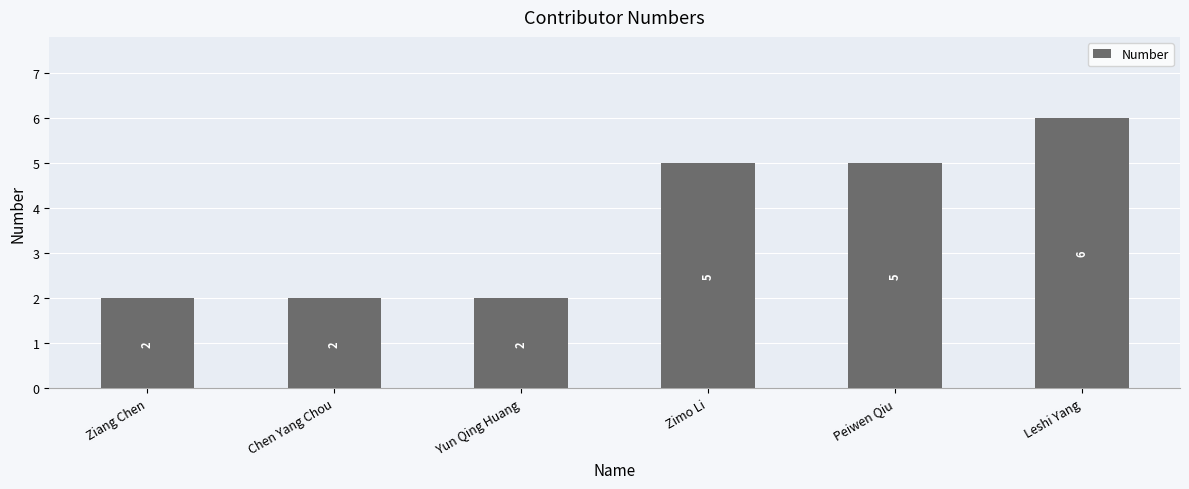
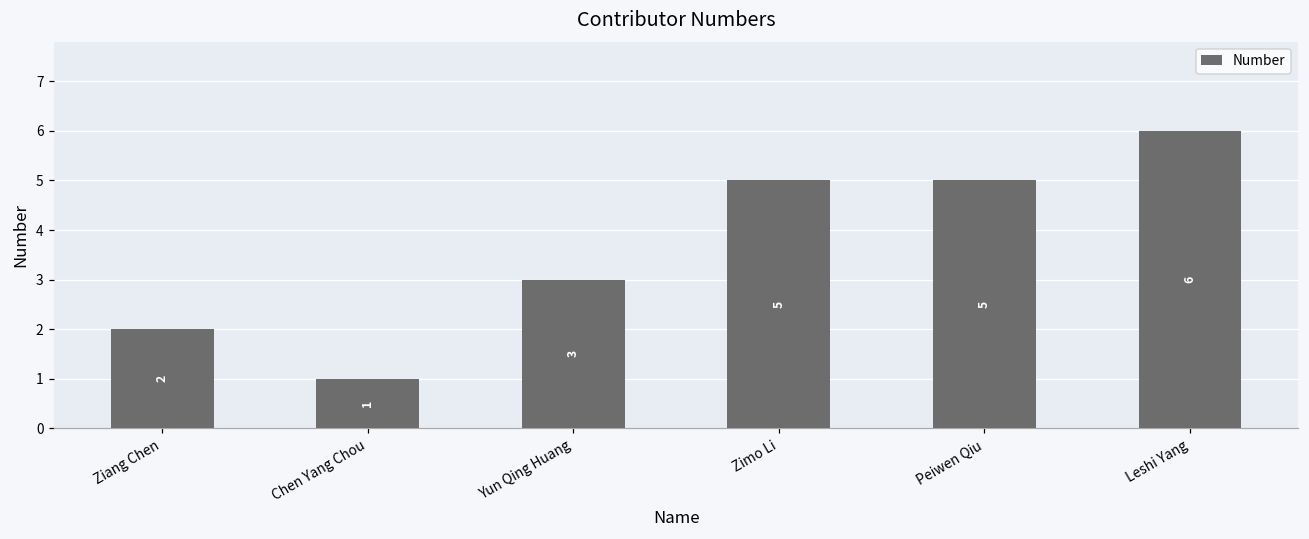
  {
    "Ziang Chen": 2,
-   "Chen Yang Chou": 2,
-   "Yun Qing Huang": 2,
+   "Chen Yang Chou": 1,
+   "Yun Qing Huang": 3,
    "Zimo Li": 5,
    "Peiwen Qiu": 5,
    "Leshi Yang": 6
  }
